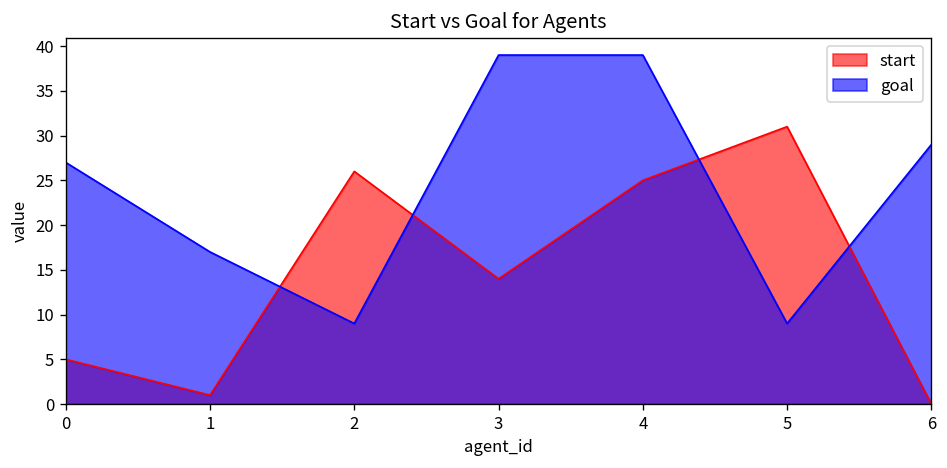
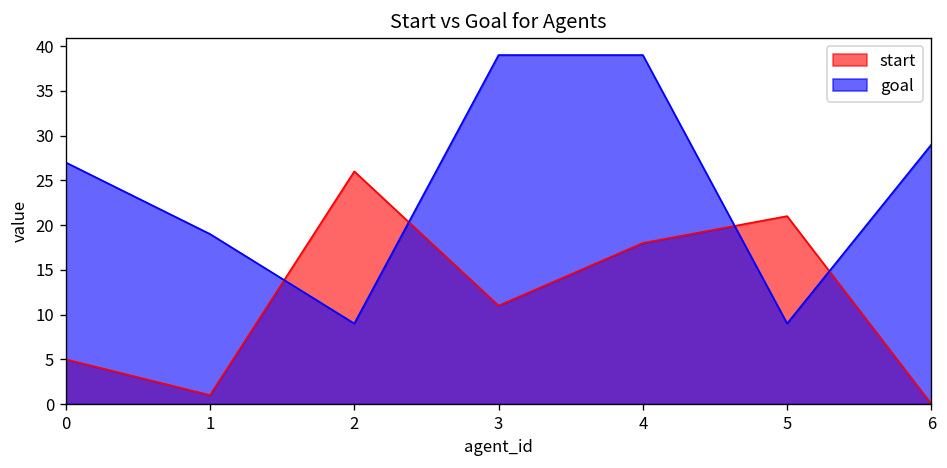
  {
    "start": {
      "0": 5,
      "1": 1,
      "2": 26,
-     "3": 14,
-     "4": 25,
-     "5": 31,
+     "3": 11,
+     "4": 18,
+     "5": 21,
      "6": 0
    },
    "goal": {
      "0": 27,
-     "1": 17,
+     "1": 19,
      "2": 9,
      "3": 39,
      "4": 39,
      "5": 9,
      "6": 29
    }
  }
